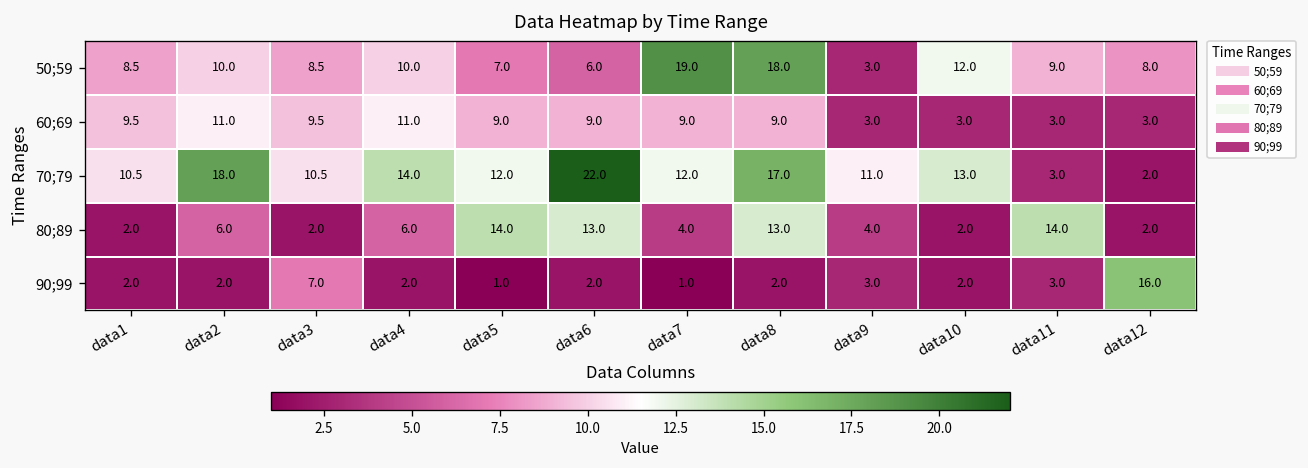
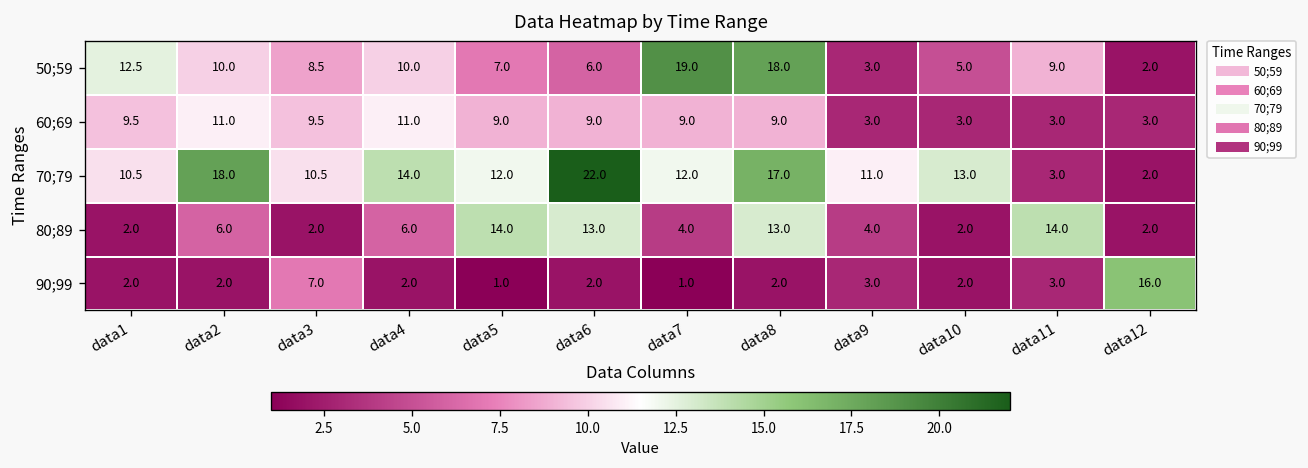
  {
    "50;59": {
-     "data1": 8.5,
+     "data1": 12.5,
      "data2": 10.0,
      "data3": 8.5,
      "data4": 10.0,
      "data5": 7.0,
      "data6": 6.0,
      "data7": 19.0,
      "data8": 18.0,
      "data9": 3.0,
-     "data10": 12.0,
+     "data10": 5.0,
      "data11": 9.0,
-     "data12": 8.0
+     "data12": 2.0
    },
    "60;69": {
      "data1": 9.5,
      "data2": 11.0,
      "data3": 9.5,
      "data4": 11.0,
      "data5": 9.0,
      "data6": 9.0,
      "data7": 9.0,
      "data8": 9.0,
      "data9": 3.0,
      "data10": 3.0,
      "data11": 3.0,
      "data12": 3.0
    },
    "70;79": {
      "data1": 10.5,
      "data2": 18.0,
      "data3": 10.5,
      "data4": 14.0,
      "data5": 12.0,
      "data6": 22.0,
      "data7": 12.0,
      "data8": 17.0,
      "data9": 11.0,
      "data10": 13.0,
      "data11": 3.0,
      "data12": 2.0
    },
    "80;89": {
      "data1": 2.0,
      "data2": 6.0,
      "data3": 2.0,
      "data4": 6.0,
      "data5": 14.0,
      "data6": 13.0,
      "data7": 4.0,
      "data8": 13.0,
      "data9": 4.0,
      "data10": 2.0,
      "data11": 14.0,
      "data12": 2.0
    },
    "90;99": {
      "data1": 2.0,
      "data2": 2.0,
      "data3": 7.0,
      "data4": 2.0,
      "data5": 1.0,
      "data6": 2.0,
      "data7": 1.0,
      "data8": 2.0,
      "data9": 3.0,
      "data10": 2.0,
      "data11": 3.0,
      "data12": 16.0
    }
  }
